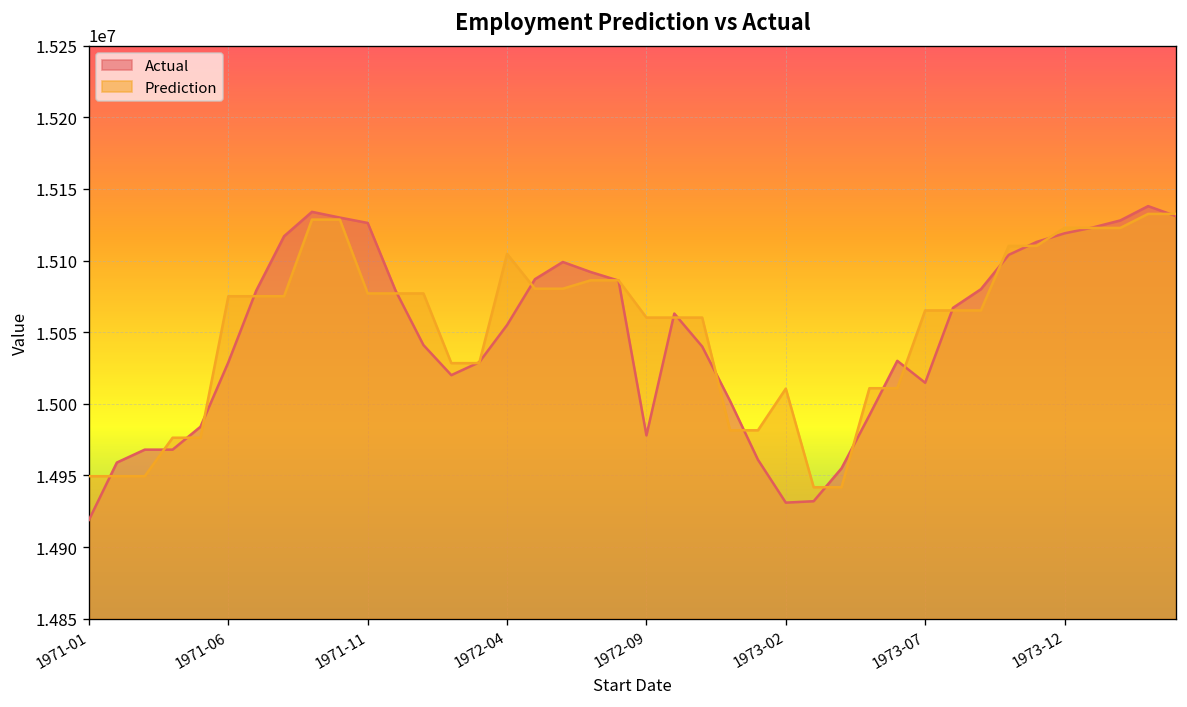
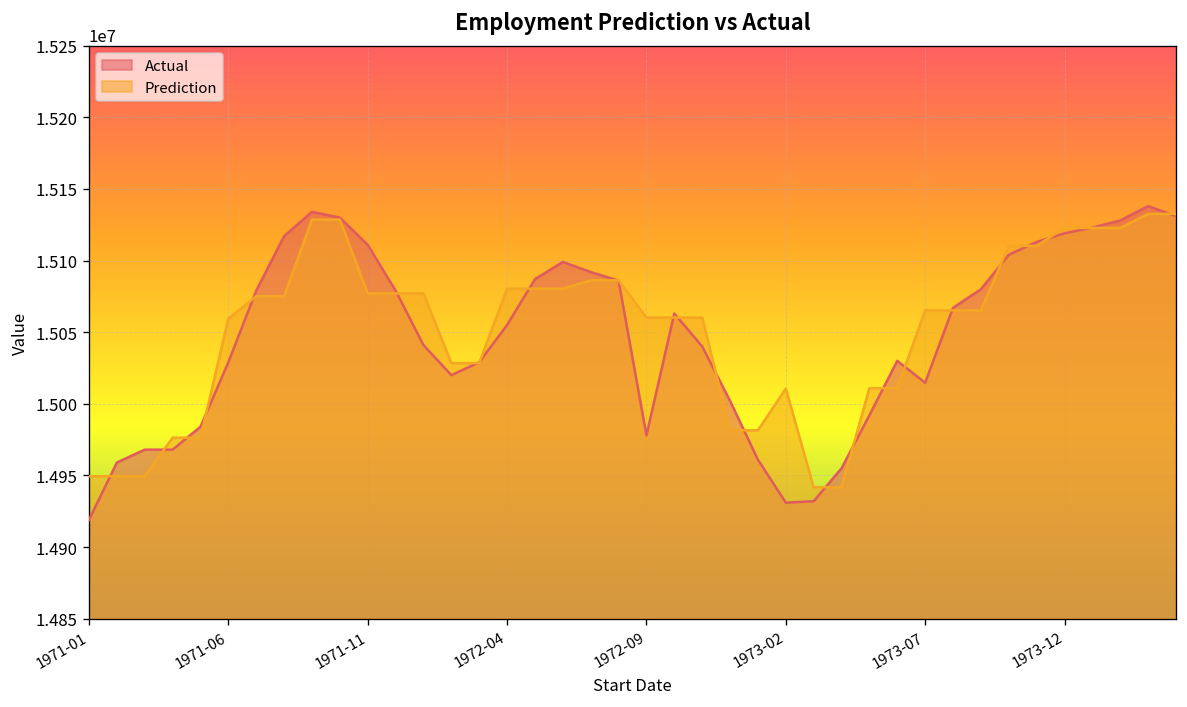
  {
    "Actual": {
      "1971-01": 14919000,
      "1971-06": 15029000,
-     "1971-11": 15126000,
+     "1971-11": 15111000,
      "1972-04": 15055000,
      "1972-09": 14978000,
      "1973-02": 14931000,
      "1973-07": 15015000,
      "1973-12": 15119000
    },
    "Prediction": {
      "1971-01": 14949000,
-     "1971-06": 15075000,
+     "1971-06": 15059000,
      "1971-11": 15077000,
-     "1972-04": 15105000,
+     "1972-04": 15080000,
      "1972-09": 15060000,
      "1973-02": 15011000,
      "1973-07": 15065000,
      "1973-12": 15123000
    }
  }
